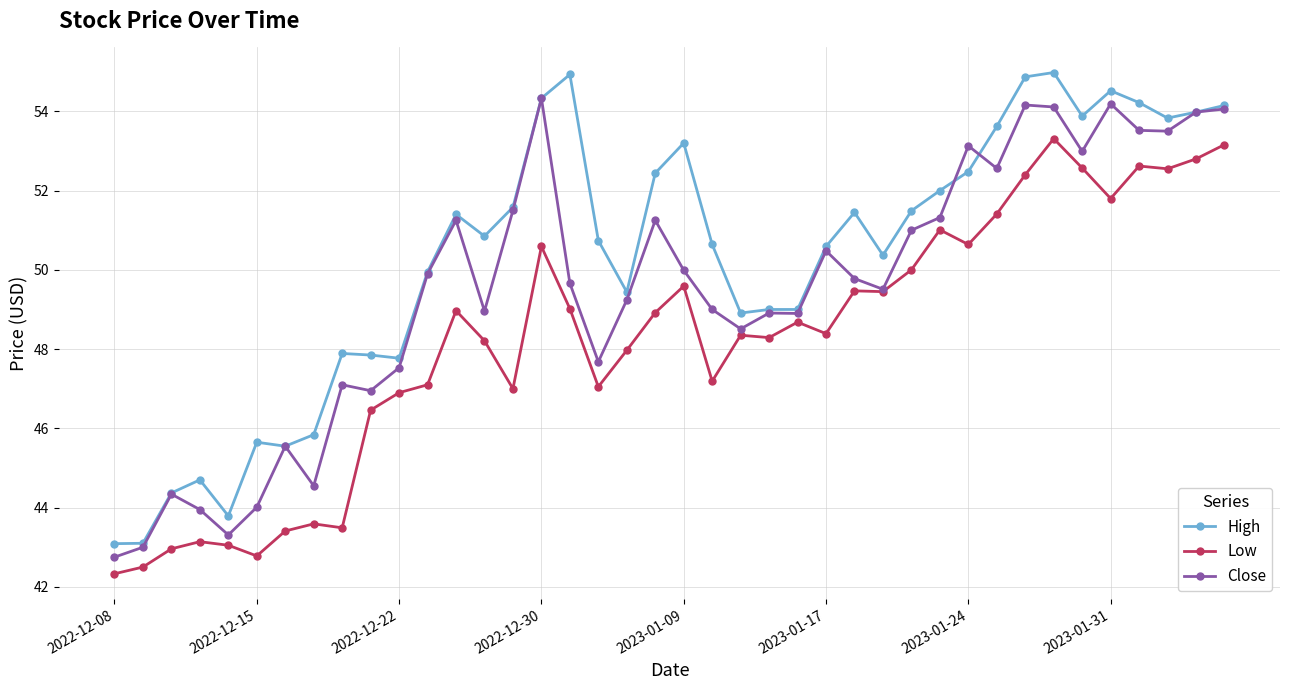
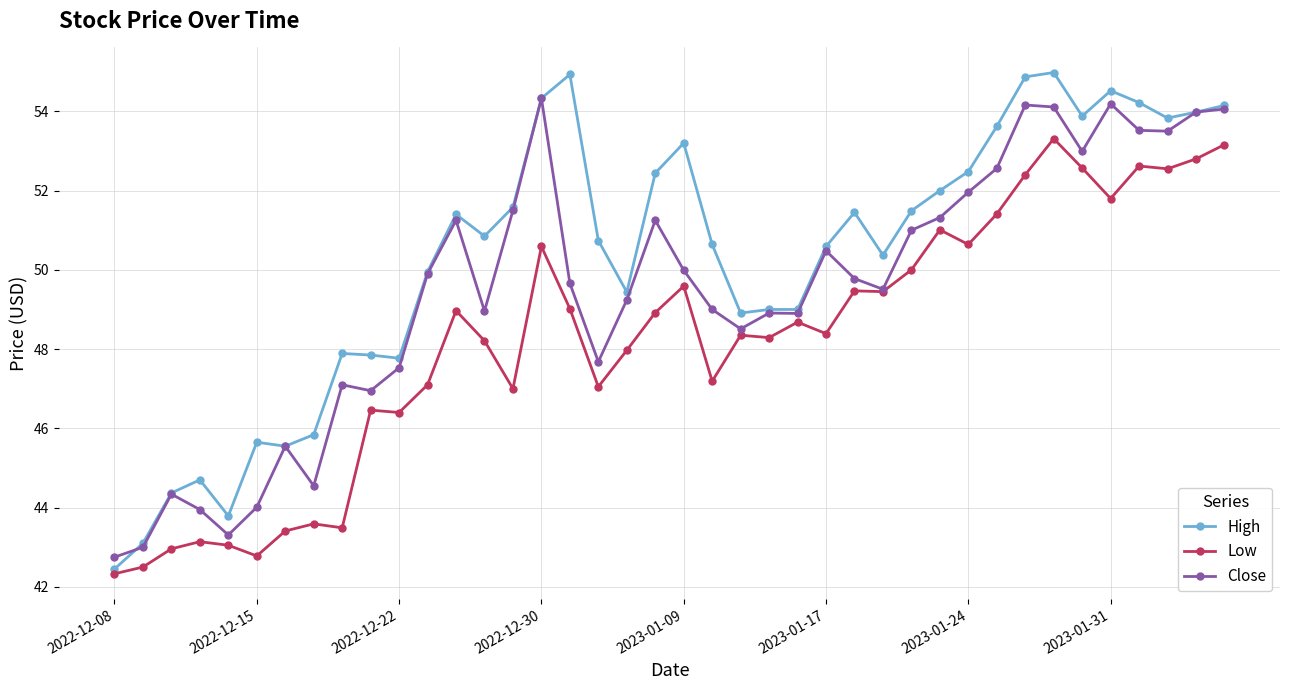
  {
    "High": {
-     "2022-12-08": 43.1,
+     "2022-12-08": 42.5,
      "2022-12-15": 45.7,
      "2022-12-22": 47.8,
      "2023-01-09": 53.2,
      "2023-01-17": 50.6,
      "2023-01-24": 52.5,
      "2023-01-31": 54.5
    },
    "Low": {
      "2022-12-08": 42.3,
      "2022-12-15": 42.8,
-     "2022-12-22": 46.9,
+     "2022-12-22": 46.4,
      "2022-12-30": 50.6,
      "2023-01-09": 49.6,
      "2023-01-17": 48.4,
      "2023-01-24": 50.6,
      "2023-01-31": 51.8
    },
    "Close": {
      "2022-12-08": 42.8,
      "2022-12-15": 44.0,
      "2022-12-22": 47.5,
      "2023-01-09": 50.0,
      "2023-01-17": 50.5,
-     "2023-01-24": 53.1,
+     "2023-01-24": 52.0,
      "2023-01-31": 54.2
    }
  }
